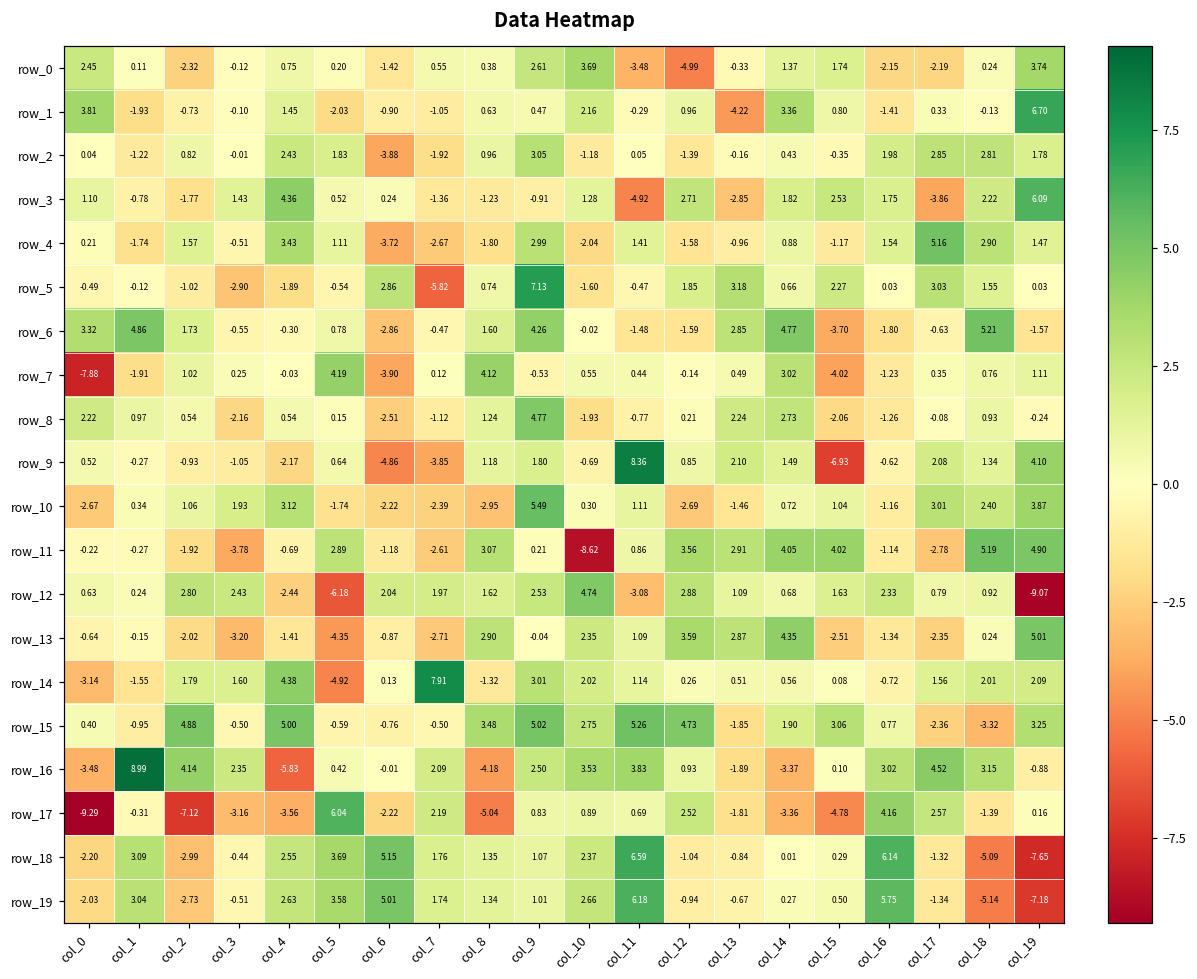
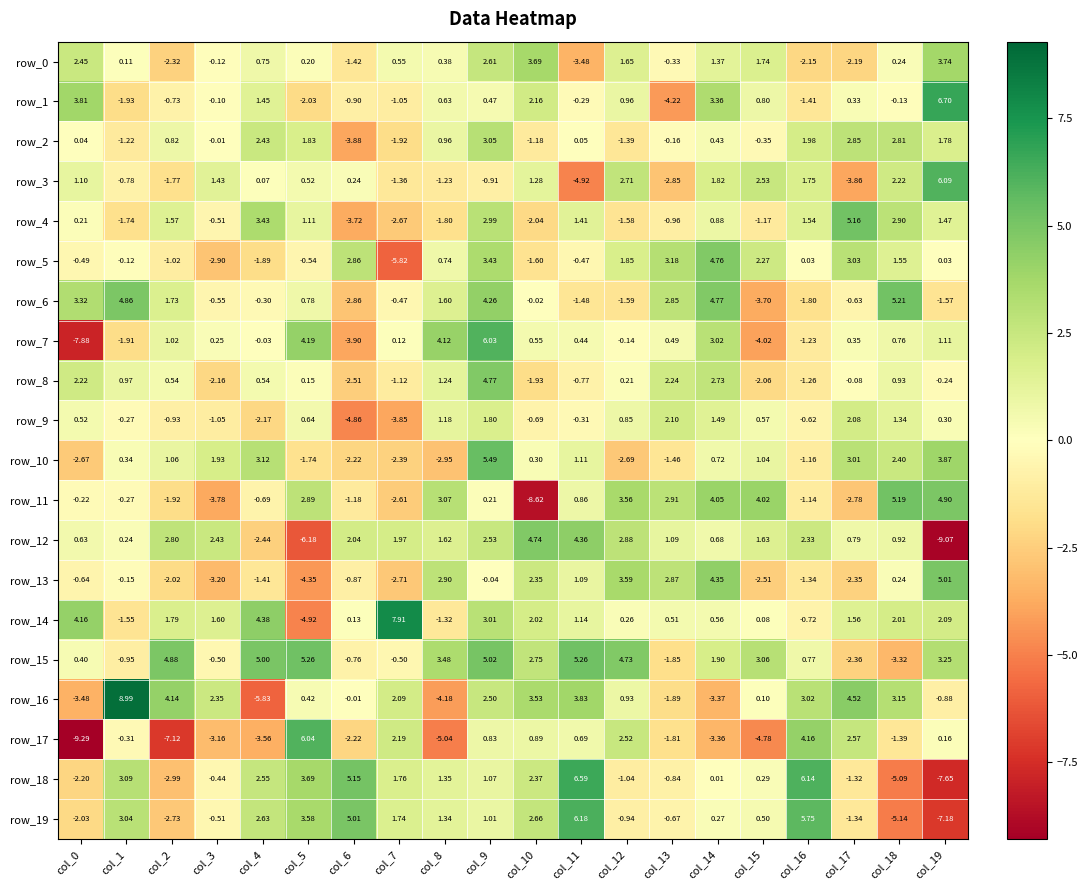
  {
    "row_0": {
      "col_0": 2.45,
      "col_1": 0.11,
      "col_2": -2.32,
      "col_3": -0.12,
      "col_4": 0.75,
      "col_5": 0.20,
      "col_6": -1.42,
      "col_7": 0.55,
      "col_8": 0.38,
      "col_9": 2.61,
      "col_10": 3.69,
      "col_11": -3.48,
-     "col_12": -4.99,
+     "col_12": 1.65,
      "col_13": -0.33,
      "col_14": 1.37,
      "col_15": 1.74,
      "col_16": -2.15,
      "col_17": -2.19,
      "col_18": 0.24,
      "col_19": 3.74
    },
    "row_3": {
      "col_0": 1.10,
      "col_1": -0.78,
      "col_2": -1.77,
      "col_3": 1.43,
-     "col_4": 4.36,
+     "col_4": 0.07,
      "col_5": 0.52,
      "col_6": 0.24,
      "col_7": -1.36,
      "col_8": -1.23,
      "col_9": -0.91,
      "col_10": 1.28,
      "col_11": -4.92,
      "col_12": 2.71,
      "col_13": -2.85,
      "col_14": 1.82,
      "col_15": 2.53,
      "col_16": 1.75,
      "col_17": -3.86,
      "col_18": 2.22,
      "col_19": 6.09
    },
    "row_5": {
      "col_0": -0.49,
      "col_1": -0.12,
      "col_2": -1.02,
      "col_3": -2.90,
      "col_4": -1.89,
      "col_5": -0.54,
      "col_6": 2.86,
      "col_7": -5.82,
      "col_8": 0.74,
-     "col_9": 7.13,
+     "col_9": 3.43,
      "col_10": -1.60,
      "col_11": -0.47,
      "col_12": 1.85,
      "col_13": 3.18,
-     "col_14": 0.66,
+     "col_14": 4.76,
      "col_15": 2.27,
      "col_16": 0.03,
      "col_17": 3.03,
      "col_18": 1.55,
      "col_19": 0.03
    },
    "row_7": {
      "col_0": -7.88,
      "col_1": -1.91,
      "col_2": 1.02,
      "col_3": 0.25,
      "col_4": -0.03,
      "col_5": 4.19,
      "col_6": -3.90,
      "col_7": 0.12,
      "col_8": 4.12,
-     "col_9": -0.53,
+     "col_9": 6.03,
      "col_10": 0.55,
      "col_11": 0.44,
      "col_12": -0.14,
      "col_13": 0.49,
      "col_14": 3.02,
      "col_15": -4.02,
      "col_16": -1.23,
      "col_17": 0.35,
      "col_18": 0.76,
      "col_19": 1.11
    },
    "row_9": {
      "col_0": 0.52,
      "col_1": -0.27,
      "col_2": -0.93,
      "col_3": -1.05,
      "col_4": -2.17,
      "col_5": 0.64,
      "col_6": -4.86,
      "col_7": -3.85,
      "col_8": 1.18,
      "col_9": 1.80,
      "col_10": -0.69,
-     "col_11": 8.36,
+     "col_11": -0.31,
      "col_12": 0.85,
      "col_13": 2.10,
      "col_14": 1.49,
-     "col_15": -6.93,
+     "col_15": 0.57,
      "col_16": -0.62,
      "col_17": 2.08,
      "col_18": 1.34,
-     "col_19": 4.10
+     "col_19": 0.30
    },
    "row_12": {
      "col_0": 0.63,
      "col_1": 0.24,
      "col_2": 2.80,
      "col_3": 2.43,
      "col_4": -2.44,
      "col_5": -6.18,
      "col_6": 2.04,
      "col_7": 1.97,
      "col_8": 1.62,
      "col_9": 2.53,
      "col_10": 4.74,
-     "col_11": -3.08,
+     "col_11": 4.36,
      "col_12": 2.88,
      "col_13": 1.09,
      "col_14": 0.68,
      "col_15": 1.63,
      "col_16": 2.33,
      "col_17": 0.79,
      "col_18": 0.92,
      "col_19": -9.07
    },
    "row_14": {
-     "col_0": -3.14,
+     "col_0": 4.16,
      "col_1": -1.55,
      "col_2": 1.79,
      "col_3": 1.60,
      "col_4": 4.38,
      "col_5": -4.92,
      "col_6": 0.13,
      "col_7": 7.91,
      "col_8": -1.32,
      "col_9": 3.01,
      "col_10": 2.02,
      "col_11": 1.14,
      "col_12": 0.26,
      "col_13": 0.51,
      "col_14": 0.56,
      "col_15": 0.08,
      "col_16": -0.72,
      "col_17": 1.56,
      "col_18": 2.01,
      "col_19": 2.09
    },
    "row_15": {
      "col_0": 0.40,
      "col_1": -0.95,
      "col_2": 4.88,
      "col_3": -0.50,
      "col_4": 5.00,
-     "col_5": -0.59,
+     "col_5": 5.26,
      "col_6": -0.76,
      "col_7": -0.50,
      "col_8": 3.48,
      "col_9": 5.02,
      "col_10": 2.75,
      "col_11": 5.26,
      "col_12": 4.73,
      "col_13": -1.85,
      "col_14": 1.90,
      "col_15": 3.06,
      "col_16": 0.77,
      "col_17": -2.36,
      "col_18": -3.32,
      "col_19": 3.25
    }
  }
